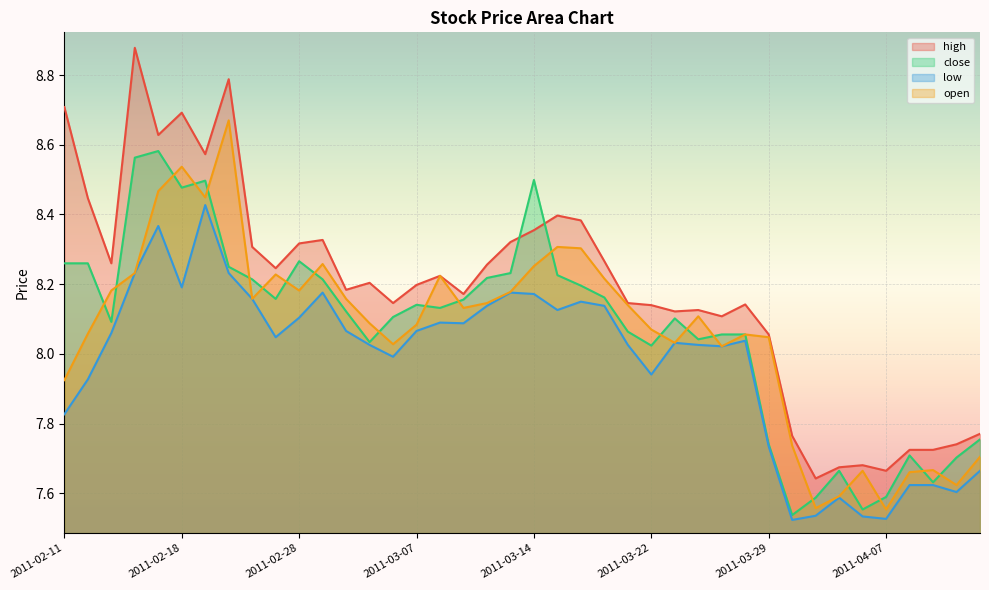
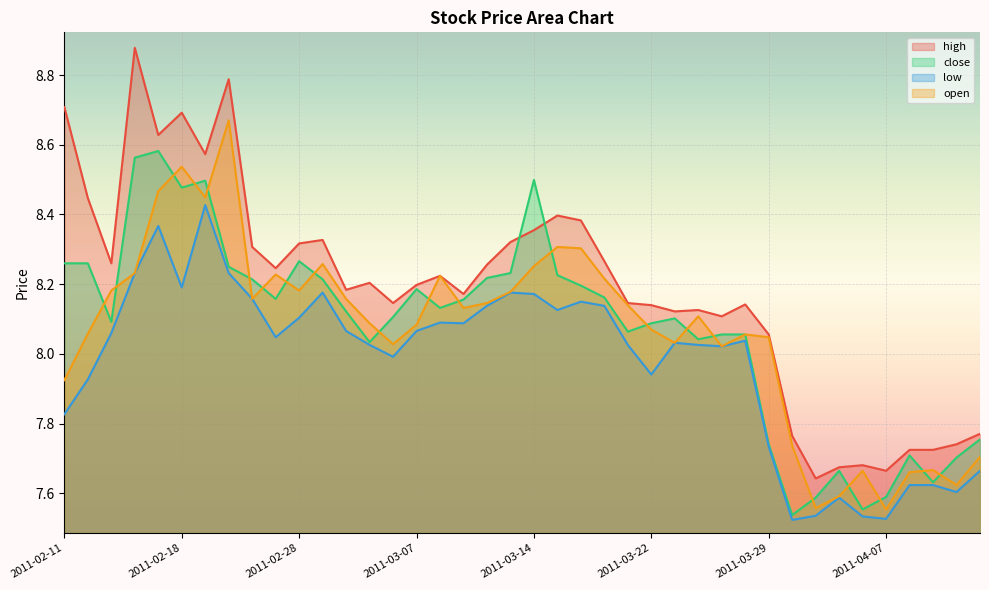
  {
    "close": {
      "2011-02-11": 8.26,
      "2011-02-18": 8.48,
      "2011-02-28": 8.27,
-     "2011-03-07": 8.14,
+     "2011-03-07": 8.19,
      "2011-03-14": 8.50,
-     "2011-03-22": 8.02,
+     "2011-03-22": 8.09,
      "2011-04-07": 7.59
    },
    "low": {
      "2011-02-11": 7.83,
      "2011-02-18": 8.19,
      "2011-02-28": 8.10,
      "2011-03-07": 8.07,
      "2011-03-14": 8.17,
      "2011-03-22": 7.94,
      "2011-04-07": 7.53
    }
  }
